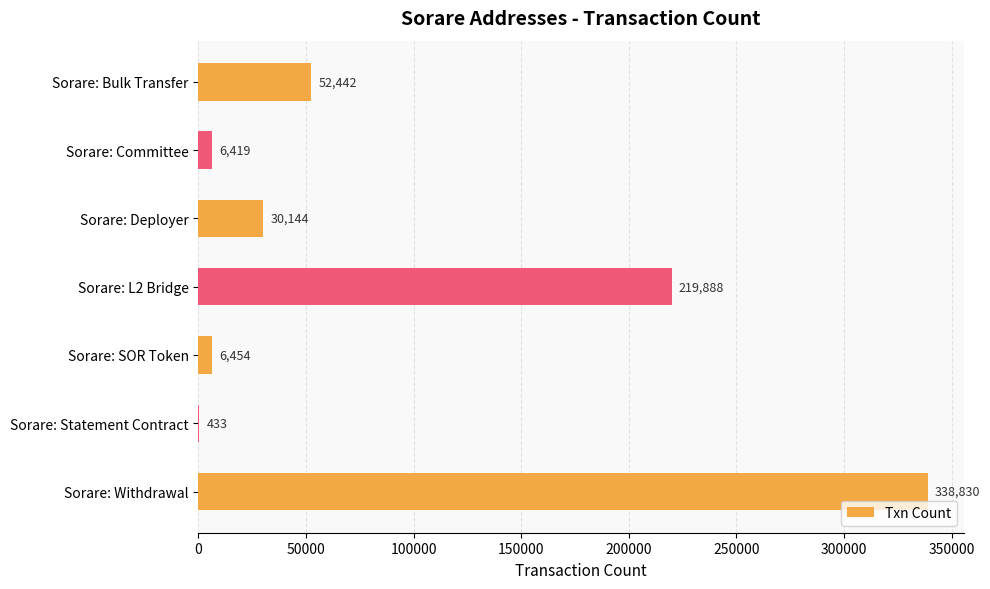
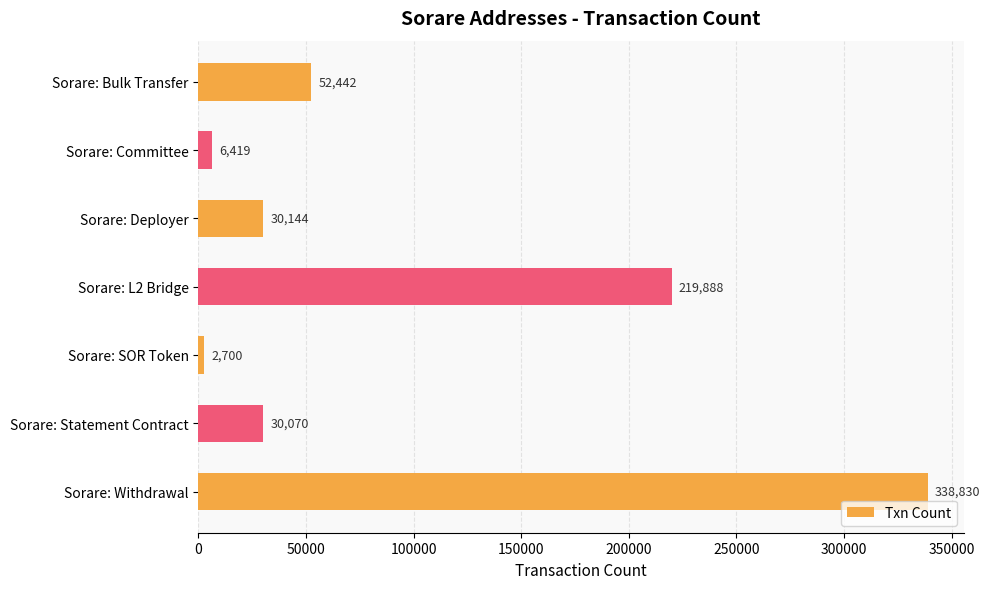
  {
    "Sorare: Bulk Transfer": "52,442",
    "Sorare: Committee": "6,419",
    "Sorare: Deployer": "30,144",
    "Sorare: L2 Bridge": "219,888",
-   "Sorare: SOR Token": "6,454",
-   "Sorare: Statement Contract": "433",
+   "Sorare: SOR Token": "2,700",
+   "Sorare: Statement Contract": "30,070",
    "Sorare: Withdrawal": "338,830"
  }
